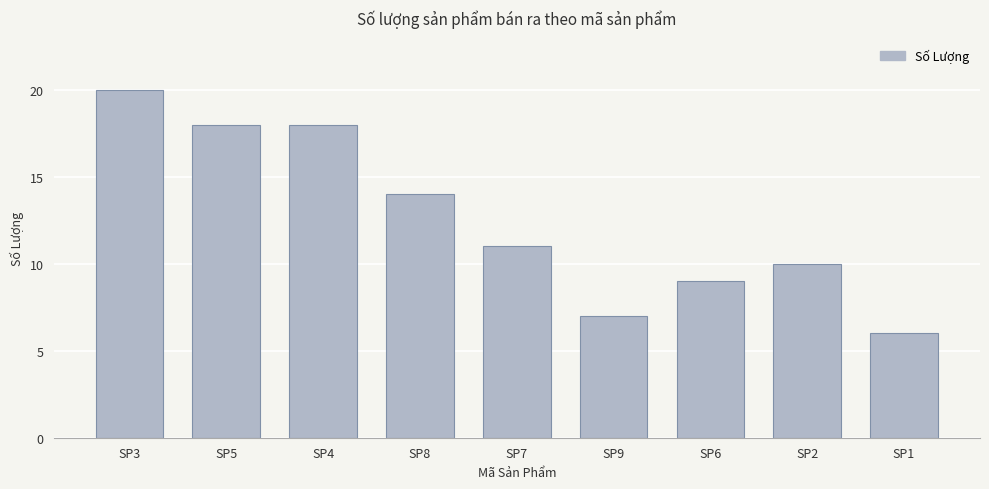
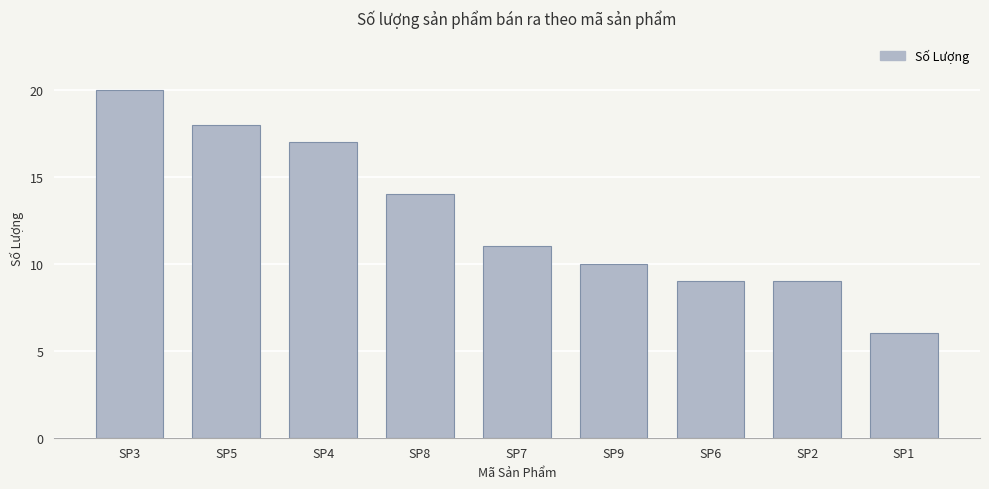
  {
    "SP3": 20,
    "SP5": 18,
-   "SP4": 18,
+   "SP4": 17,
    "SP8": 14,
    "SP7": 11,
-   "SP9": 7,
+   "SP9": 10,
    "SP6": 9,
-   "SP2": 10,
+   "SP2": 9,
    "SP1": 6
  }
